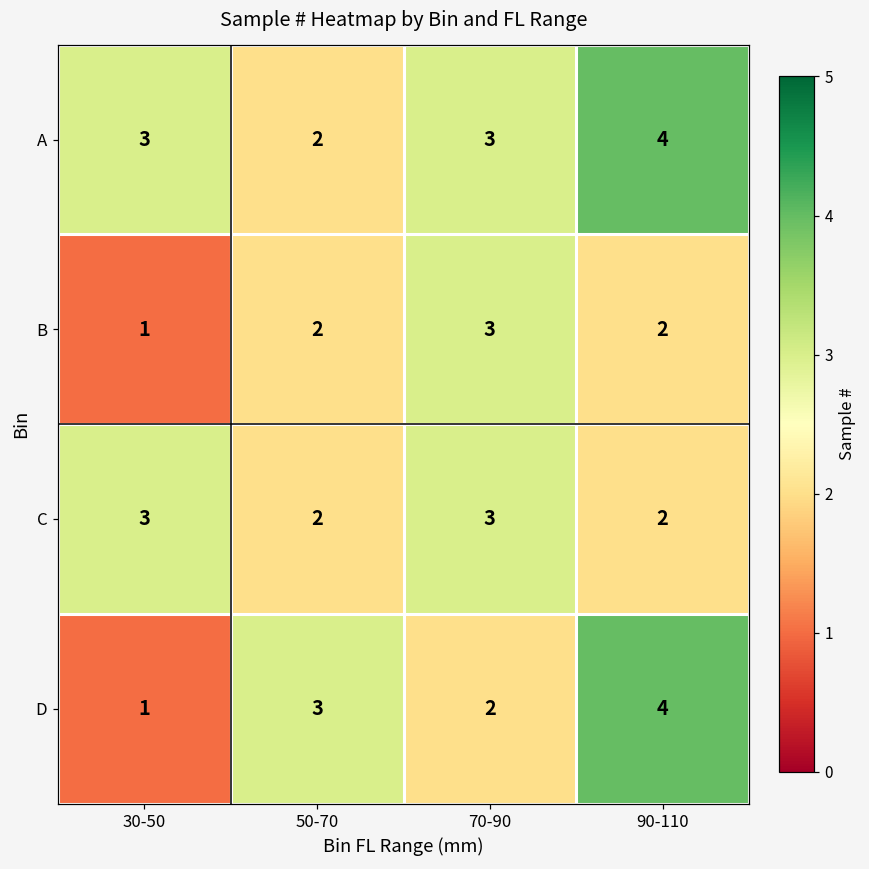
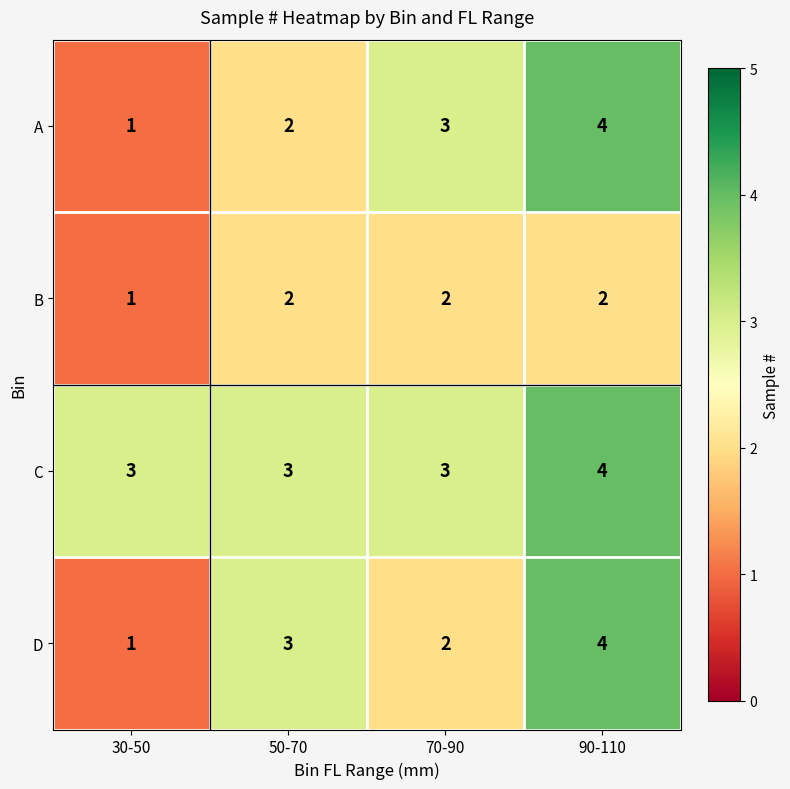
  {
    "A": {
-     "30-50": 3,
+     "30-50": 1,
      "50-70": 2,
      "70-90": 3,
      "90-110": 4
    },
    "B": {
      "30-50": 1,
      "50-70": 2,
-     "70-90": 3,
+     "70-90": 2,
      "90-110": 2
    },
    "C": {
      "30-50": 3,
-     "50-70": 2,
+     "50-70": 3,
      "70-90": 3,
-     "90-110": 2
+     "90-110": 4
    },
    "D": {
      "30-50": 1,
      "50-70": 3,
      "70-90": 2,
      "90-110": 4
    }
  }
